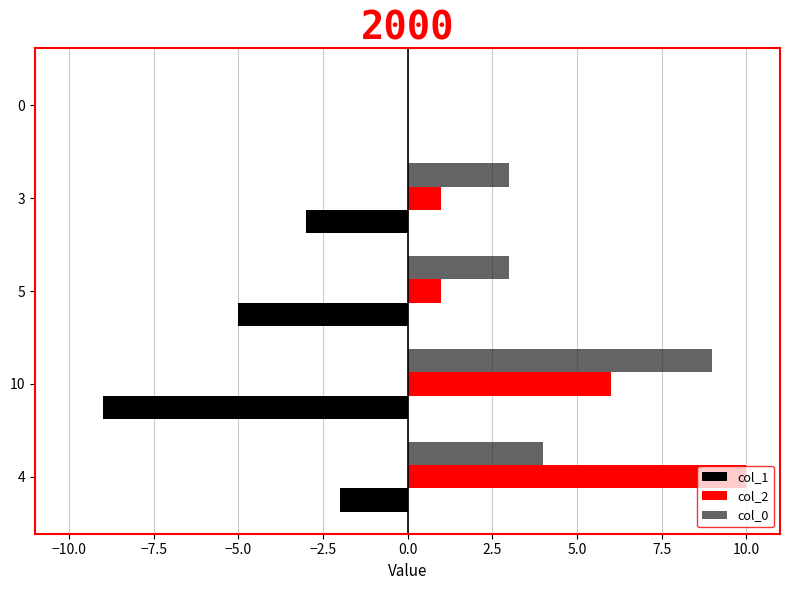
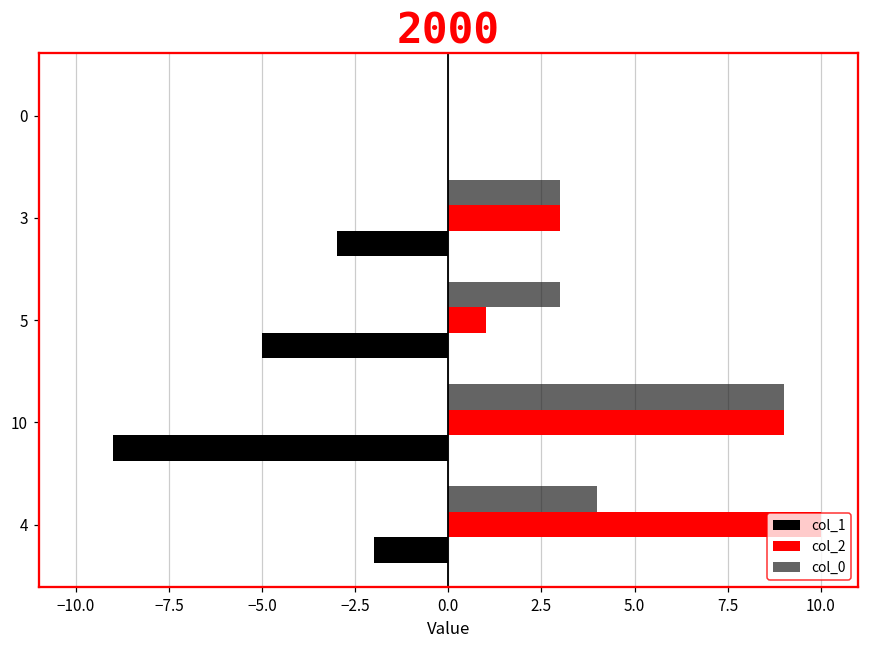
  {
    "col_2": {
      "0": 0,
-     "3": 1,
+     "3": 3,
      "5": 1,
-     "10": 6
+     "10": 9
    }
  }
